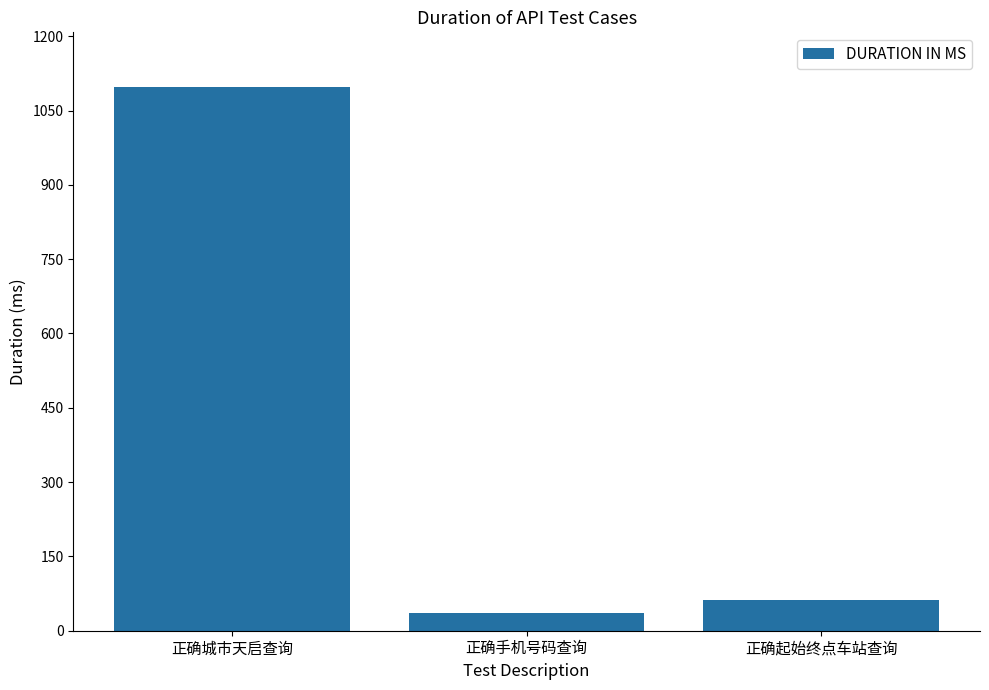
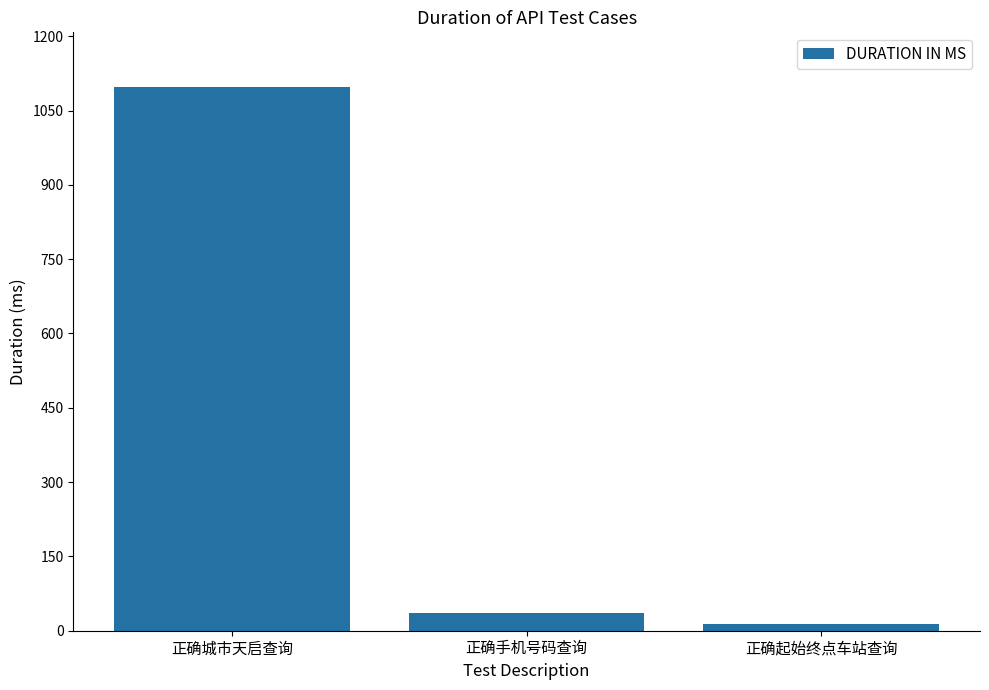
  {
    "正确城市天启查询": 1100,
    "正确手机号码查询": 40,
-   "正确起始终点车站查询": 60
+   "正确起始终点车站查询": 10
  }
